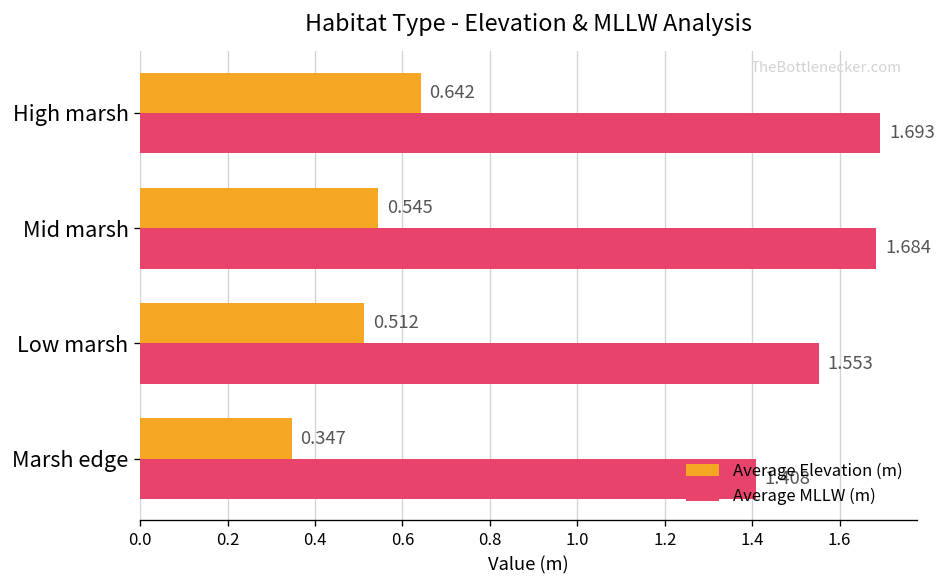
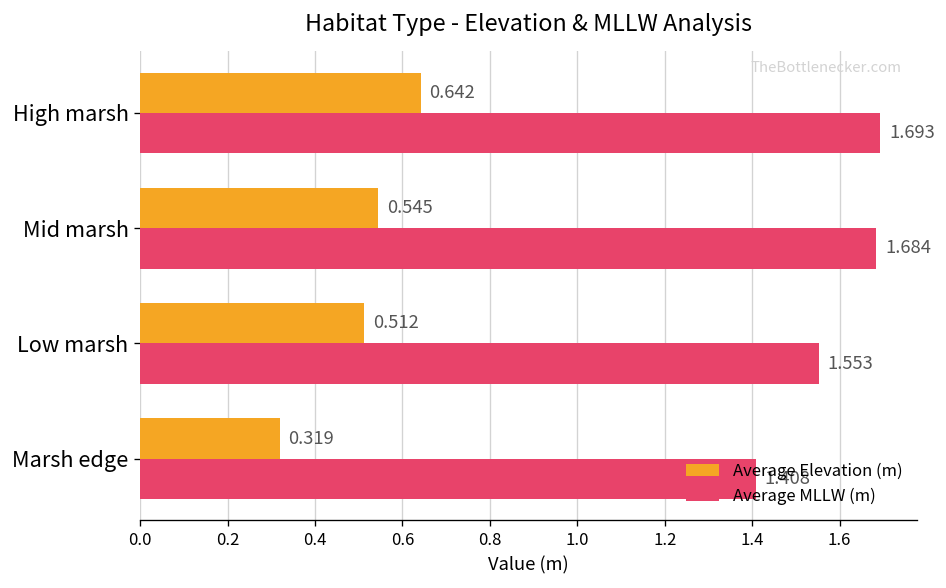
  {
    "Average Elevation (m)": {
      "High marsh": 0.642,
      "Mid marsh": 0.545,
      "Low marsh": 0.512,
-     "Marsh edge": 0.347
+     "Marsh edge": 0.319
    },
    "Average MLLW (m)": {
      "High marsh": 1.693,
      "Mid marsh": 1.684,
      "Low marsh": 1.553,
      "Marsh edge": 1.408
    }
  }
